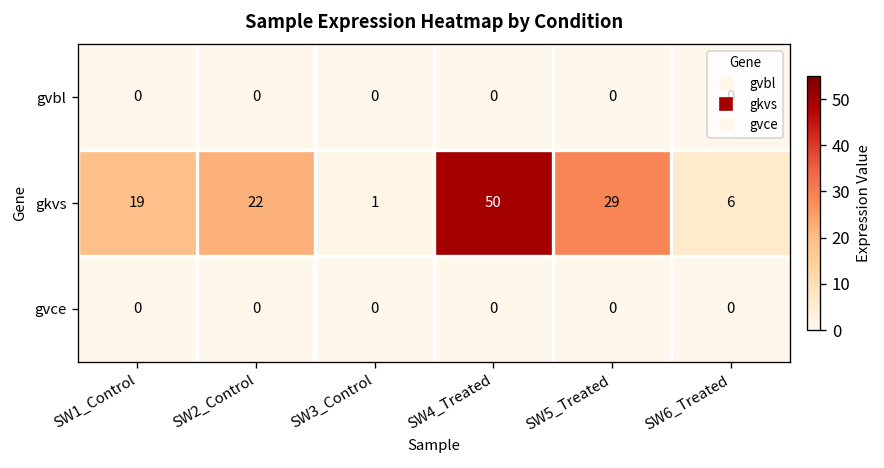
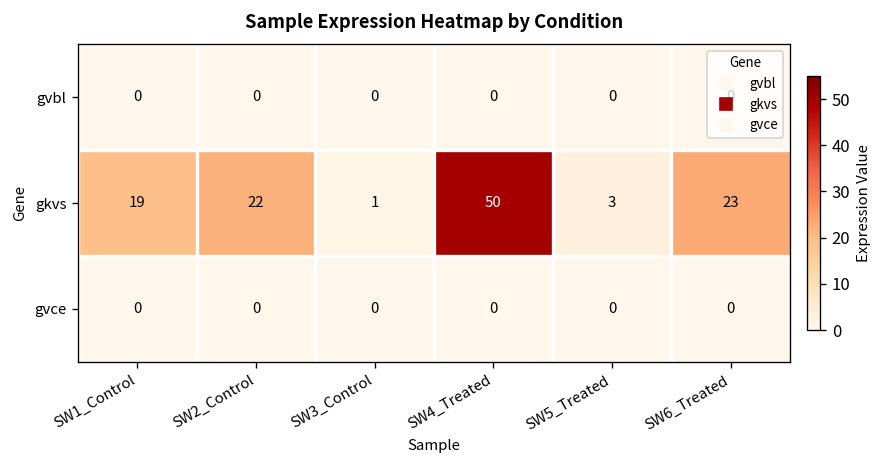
  {
    "gvbl": {
      "SW1_Control": 0,
      "SW2_Control": 0,
      "SW3_Control": 0,
      "SW4_Treated": 0,
      "SW5_Treated": 0
    },
    "gkvs": {
      "SW1_Control": 19,
      "SW2_Control": 22,
      "SW3_Control": 1,
      "SW4_Treated": 50,
-     "SW5_Treated": 29,
-     "SW6_Treated": 6
+     "SW5_Treated": 3,
+     "SW6_Treated": 23
    },
    "gvce": {
      "SW1_Control": 0,
      "SW2_Control": 0,
      "SW3_Control": 0,
      "SW4_Treated": 0,
      "SW5_Treated": 0,
      "SW6_Treated": 0
    }
  }
